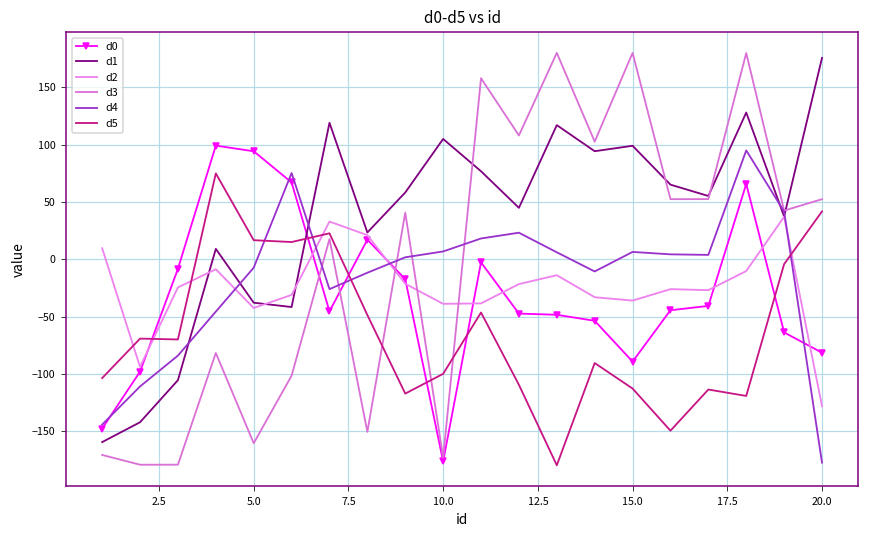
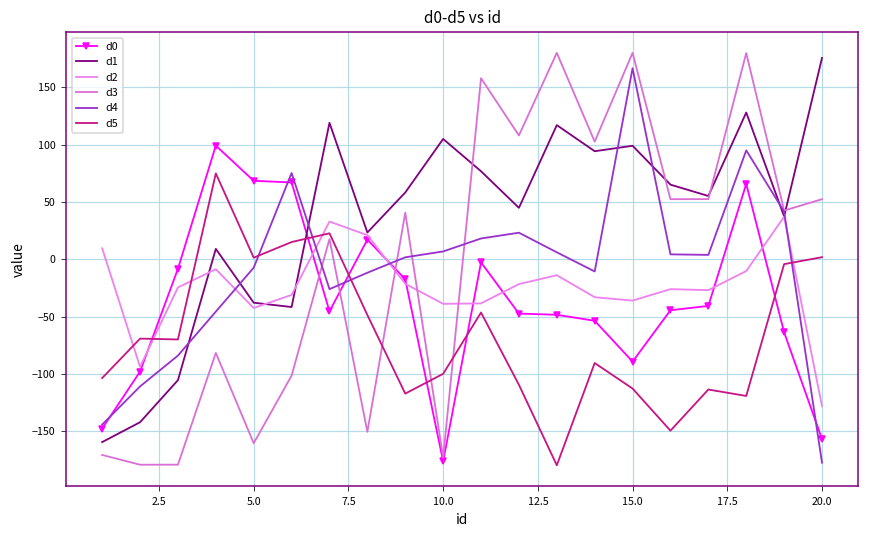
  {
    "d0": {
-     "5.0": 94,
+     "5.0": 68,
      "10.0": -176,
      "15.0": -89,
-     "20.0": -82
+     "20.0": -157
    },
    "d1": {
      "5.0": -38,
      "10.0": 105,
      "15.0": 99,
      "20.0": 176
    },
    "d4": {
      "5.0": -7,
      "10.0": 7,
-     "15.0": 6,
+     "15.0": 167,
      "20.0": -178
    },
    "d5": {
-     "5.0": 17,
+     "5.0": 1,
      "10.0": -100,
      "15.0": -113,
-     "20.0": 42
+     "20.0": 2
    }
  }
